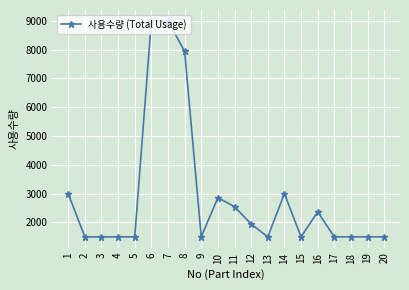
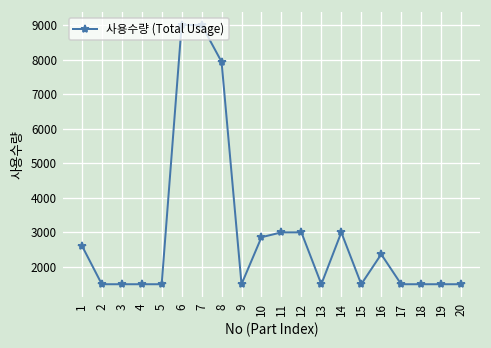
  {
-   "1": 3000,
+   "1": 2600,
    "2": 1500,
    "3": 1500,
    "4": 1500,
    "5": 1500,
    "8": 7900,
    "9": 1500,
    "10": 2900,
-   "11": 2500,
-   "12": 1900,
+   "11": 3000,
+   "12": 3000,
    "13": 1500,
    "14": 3000,
    "15": 1500,
    "16": 2400,
    "17": 1500,
    "18": 1500,
    "19": 1500,
    "20": 1500
  }
